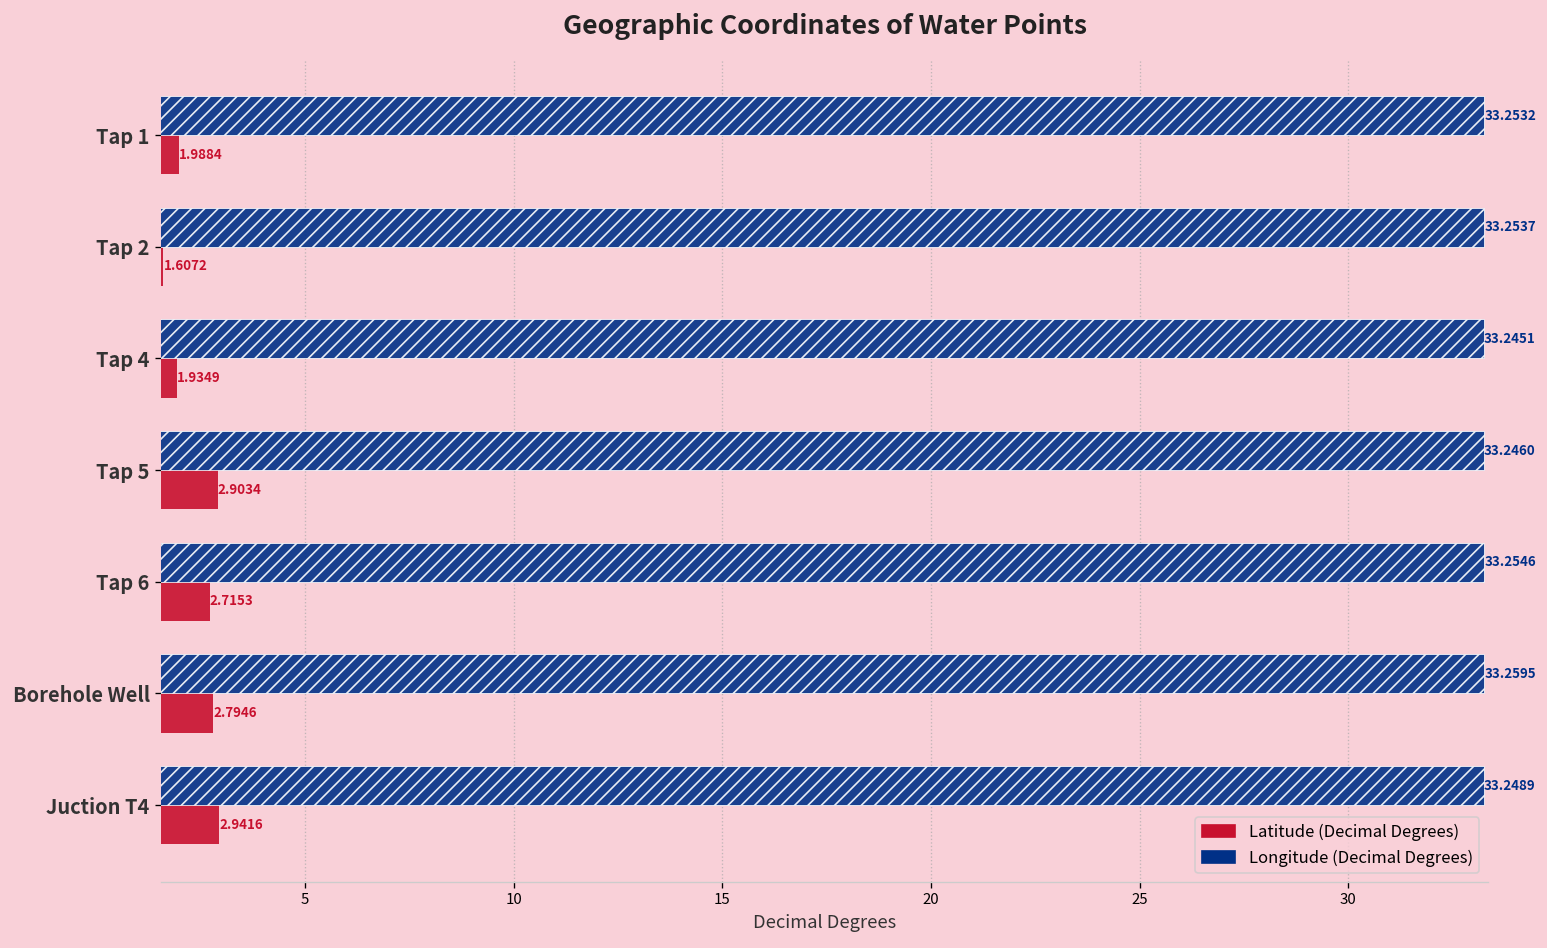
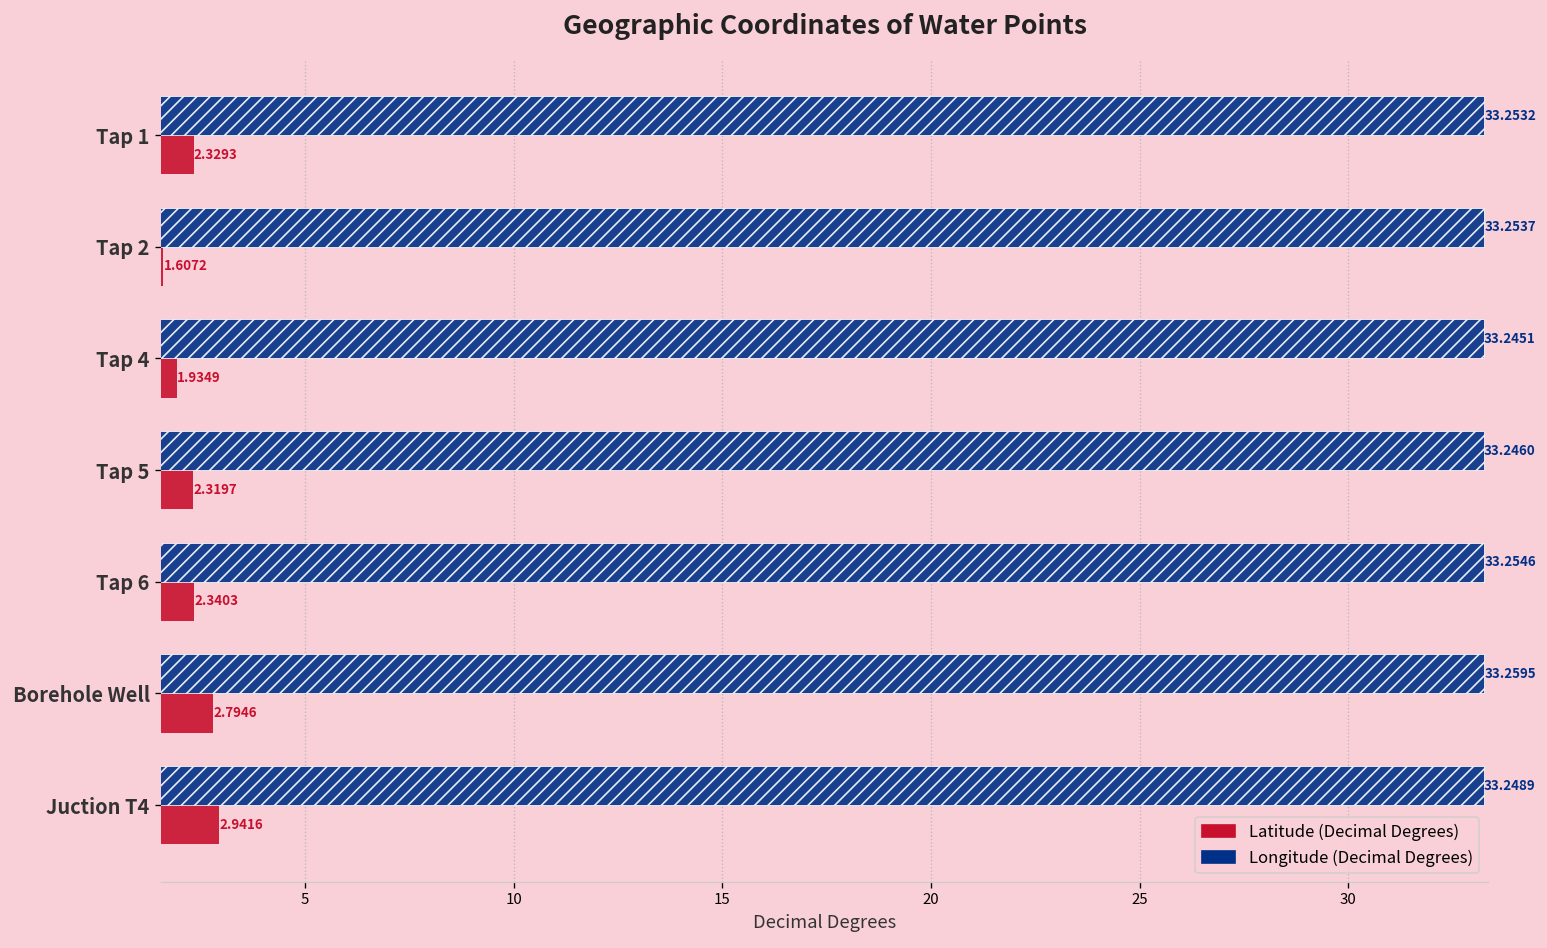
  {
    "Latitude (Decimal Degrees)": {
-     "Tap 1": 1.9884,
+     "Tap 1": 2.3293,
      "Tap 2": 1.6072,
      "Tap 4": 1.9349,
-     "Tap 5": 2.9034,
-     "Tap 6": 2.7153,
+     "Tap 5": 2.3197,
+     "Tap 6": 2.3403,
      "Borehole Well": 2.7946,
      "Juction T4": 2.9416
    },
    "Longitude (Decimal Degrees)": {
      "Tap 1": 33.2532,
      "Tap 2": 33.2537,
      "Tap 4": 33.2451,
      "Tap 5": 33.2460,
      "Tap 6": 33.2546,
      "Borehole Well": 33.2595,
      "Juction T4": 33.2489
    }
  }
